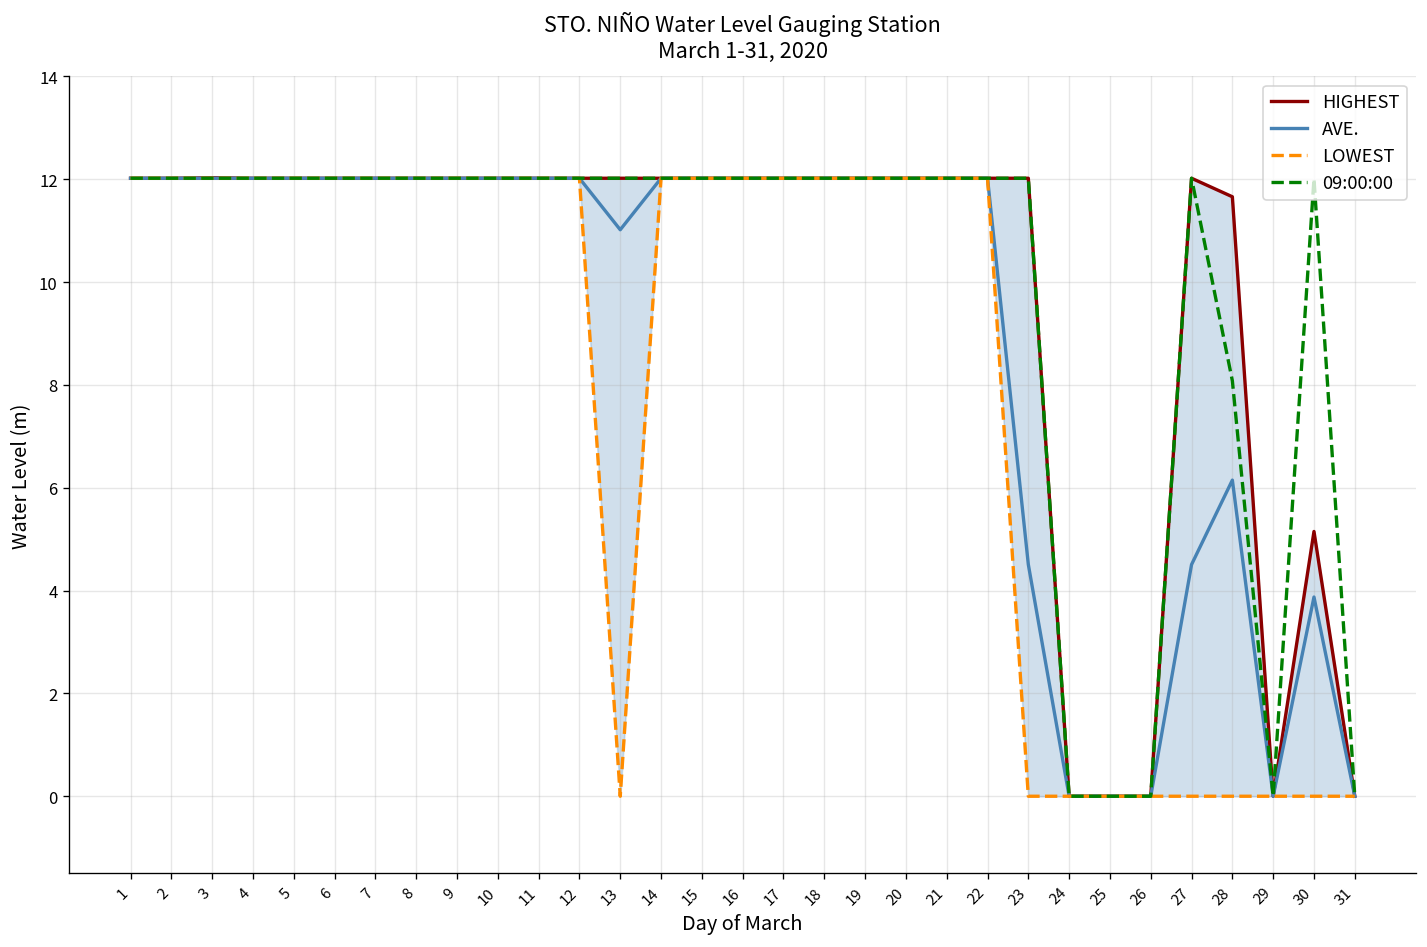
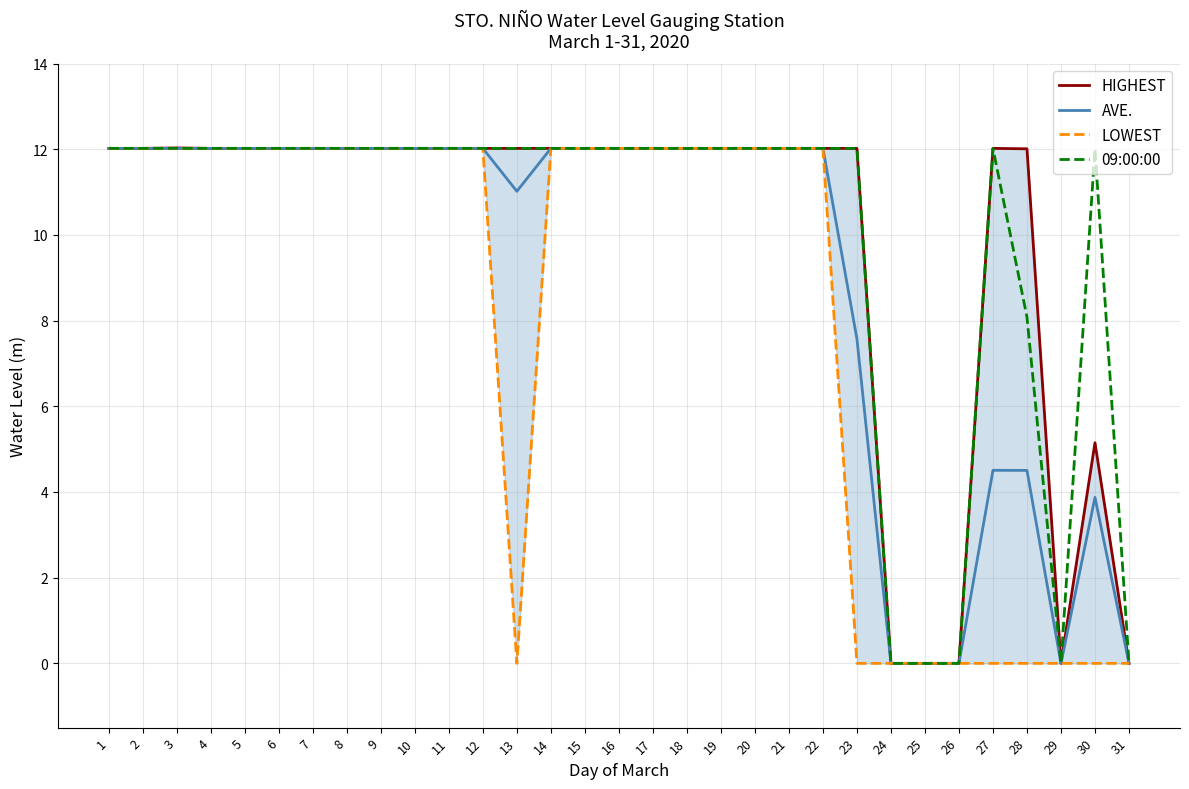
  {
    "HIGHEST": {
-     "28": 11.7,
+     "28": 12.0,
      "30": 5.2
    },
    "AVE.": {
      "13": 11.0,
-     "23": 4.5,
+     "23": 7.6,
      "27": 4.5,
-     "28": 6.1,
+     "28": 4.5,
      "30": 3.9
    },
    "LOWEST": {
      "13": 0.0,
      "23": 0.0,
      "27": 0.0,
      "28": 0.0,
      "30": 0.0
    },
    "09:00:00": {
      "28": 8.1
    }
  }
